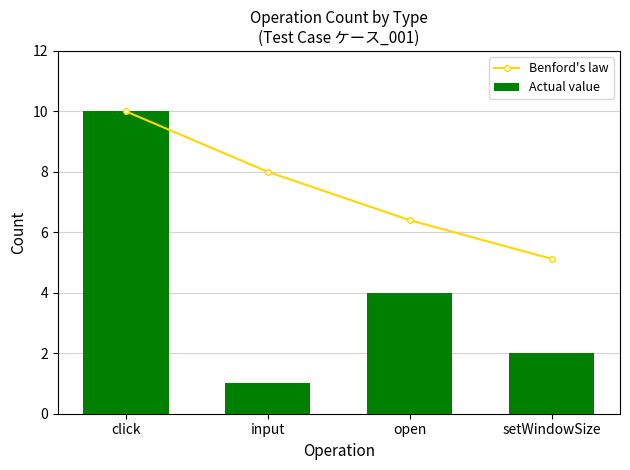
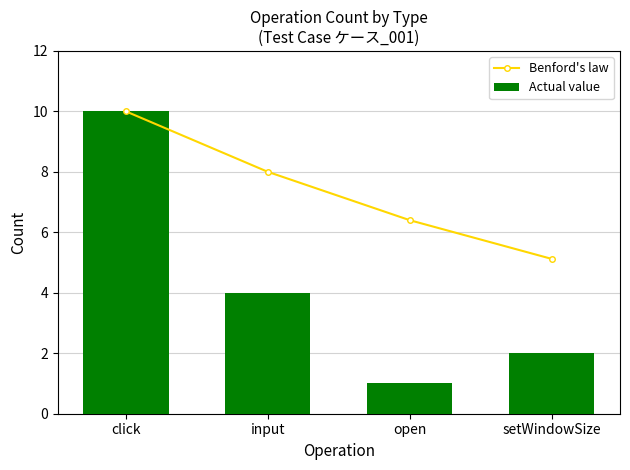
  {
    "Benford's law": {
      "click": 10,
      "input": 8,
      "open": 6.4,
      "setWindowSize": 5.1
    },
    "Actual value": {
      "click": 10,
-     "input": 1,
-     "open": 4,
+     "input": 4,
+     "open": 1,
      "setWindowSize": 2
    }
  }
